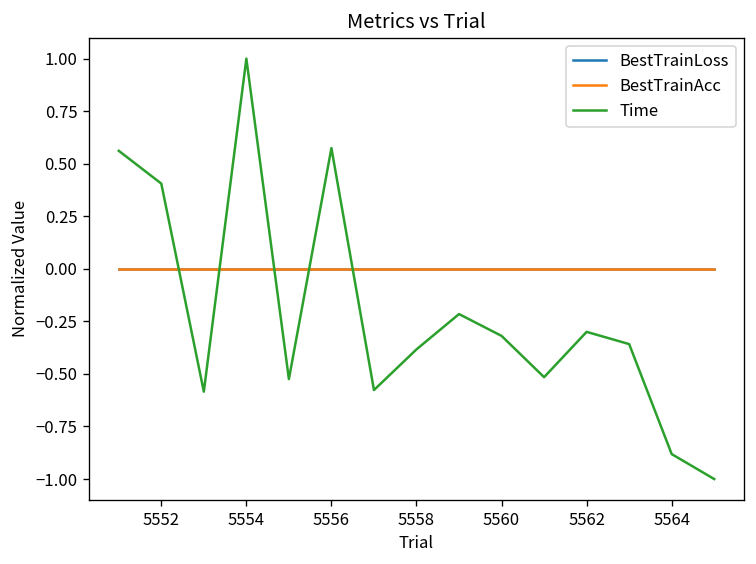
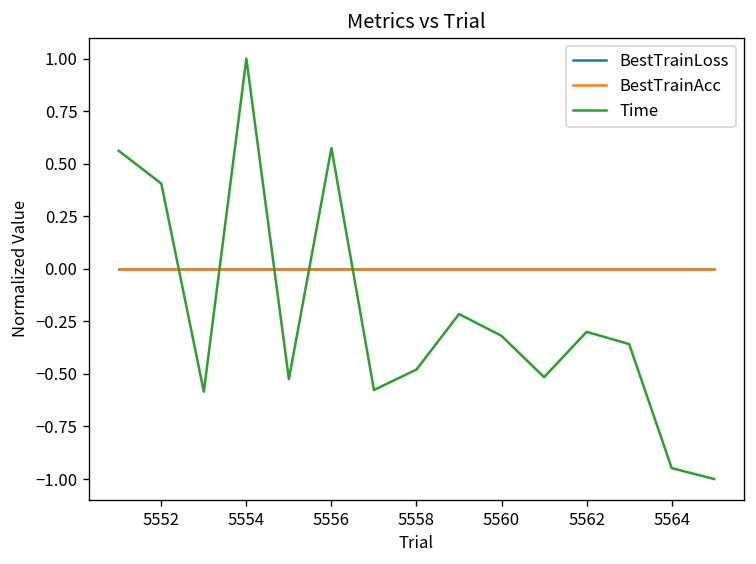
  {
    "BestTrainAcc": {
      "5552": 0.00,
      "5554": 0.00,
      "5556": 0.00,
      "5558": 0.00,
      "5560": 0.00,
      "5562": 0.00,
      "5564": 0.00
    },
    "Time": {
      "5552": 0.41,
      "5554": 1.00,
      "5556": 0.57,
-     "5558": -0.38,
+     "5558": -0.48,
      "5560": -0.32,
      "5562": -0.30,
-     "5564": -0.88
+     "5564": -0.95
    }
  }
